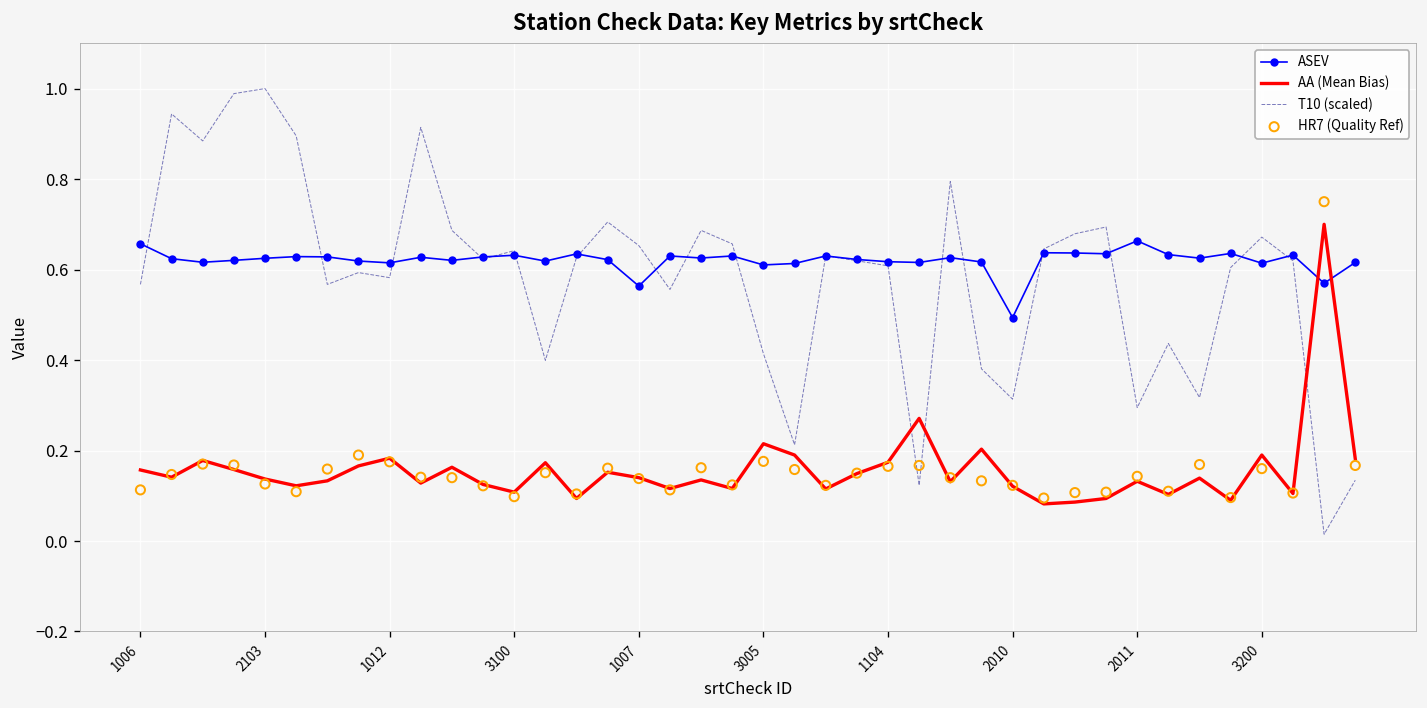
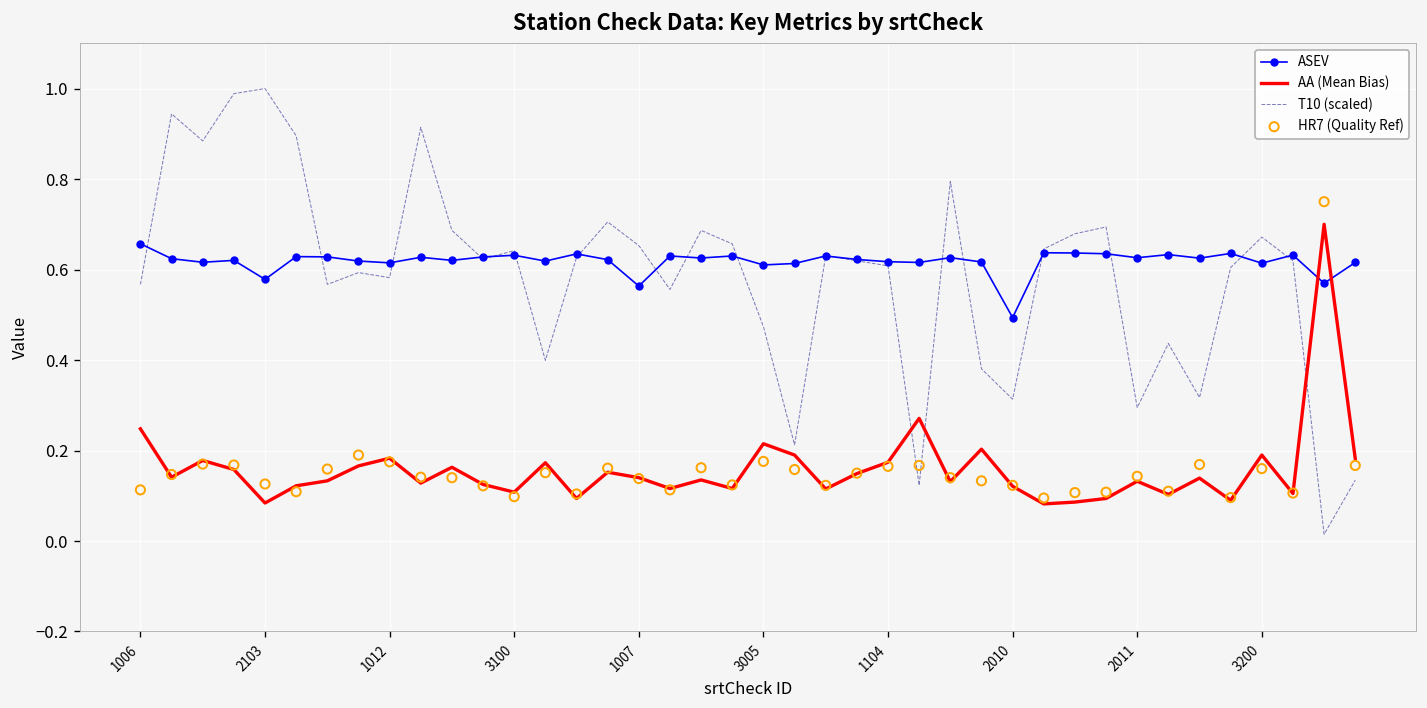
  {
    "ASEV": {
      "1006": 0.66,
-     "2103": 0.62,
+     "2103": 0.58,
      "1012": 0.61,
      "3100": 0.63,
      "1007": 0.56,
      "3005": 0.61,
      "1104": 0.62,
      "2010": 0.49,
-     "2011": 0.66,
+     "2011": 0.63,
      "3200": 0.61
    },
    "AA (Mean Bias)": {
-     "1006": 0.16,
-     "2103": 0.14,
+     "1006": 0.25,
+     "2103": 0.08,
      "1012": 0.18,
      "3100": 0.11,
      "3005": 0.22,
      "1104": 0.17,
      "2011": 0.13,
      "3200": 0.19
    },
    "T10 (scaled)": {
      "1006": 0.57,
      "2103": 1.00,
      "1012": 0.58,
      "3100": 0.64,
      "1007": 0.65,
-     "3005": 0.41,
+     "3005": 0.47,
      "1104": 0.61,
      "2010": 0.31,
      "2011": 0.29,
      "3200": 0.67
    }
  }
